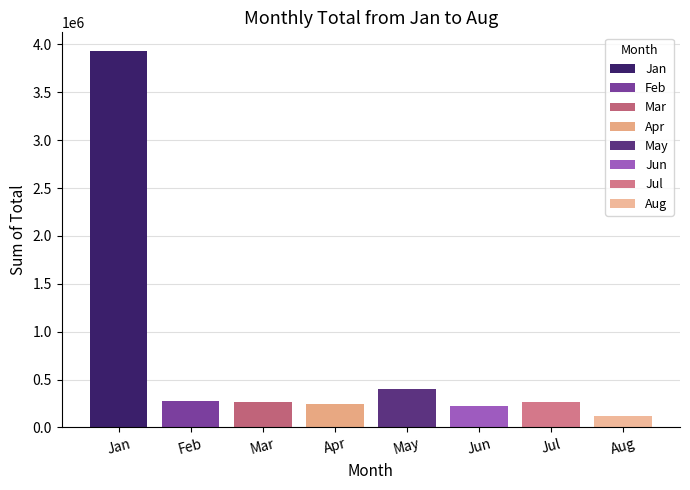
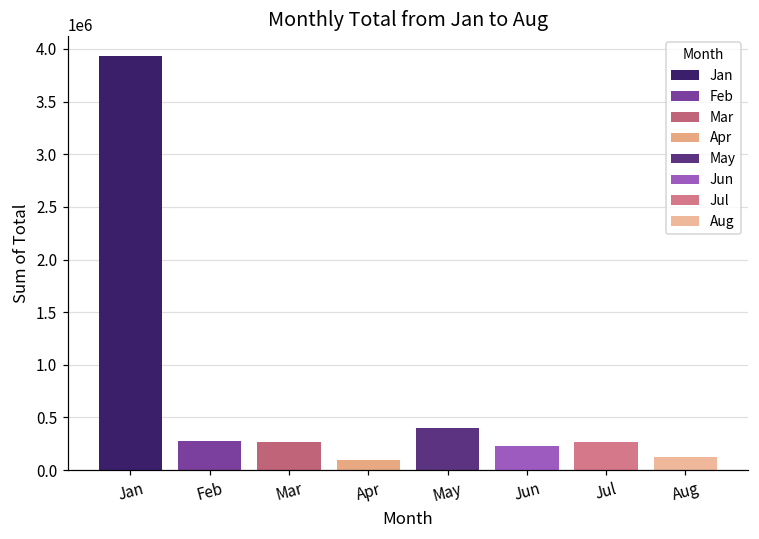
  {
    "Jan": 3900000,
    "Feb": 300000,
    "Mar": 300000,
-   "Apr": 200000,
+   "Apr": 100000,
    "May": 400000,
    "Jun": 200000,
    "Jul": 300000,
    "Aug": 100000
  }
